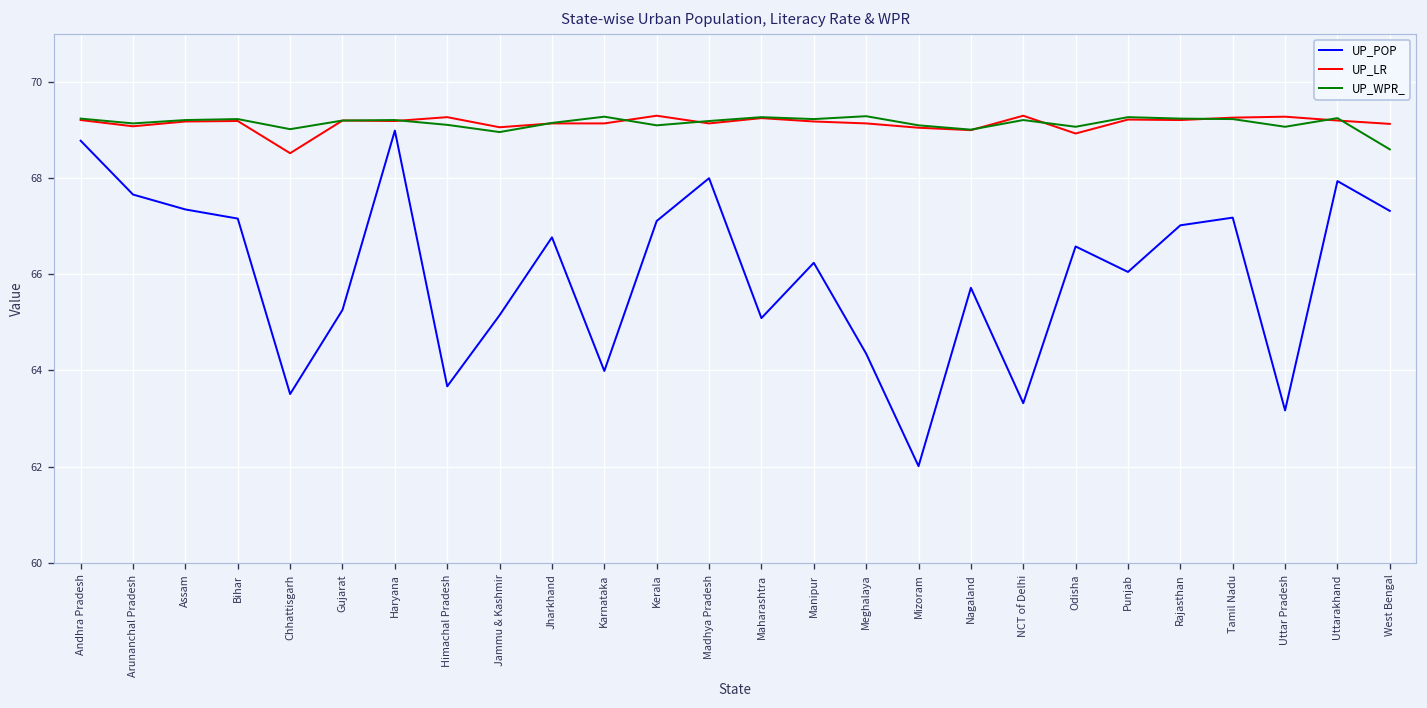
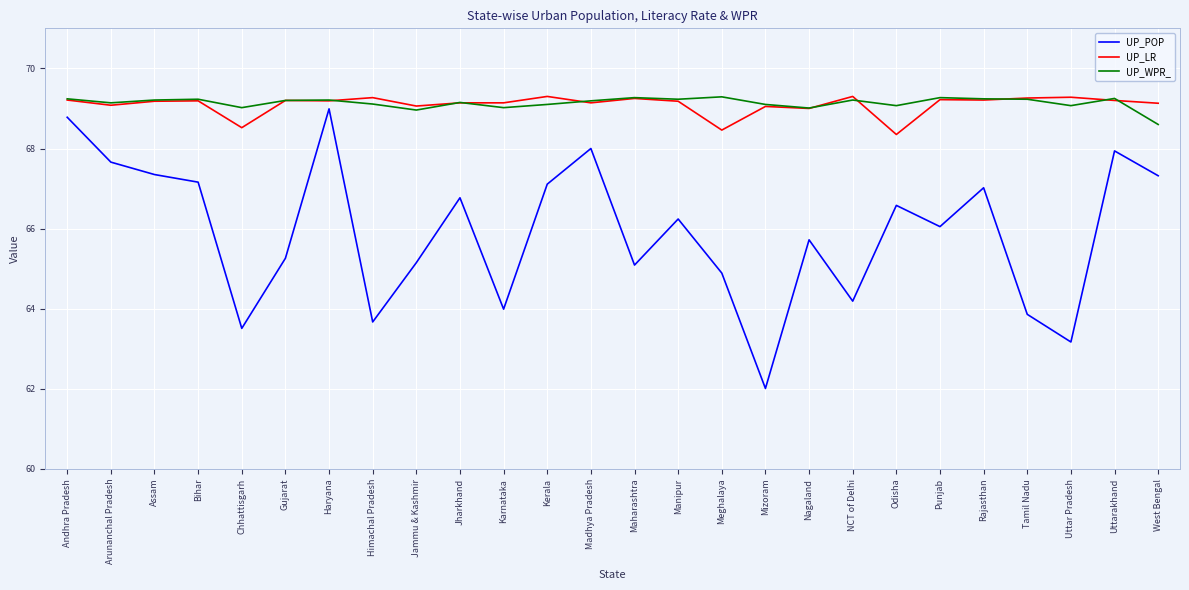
  {
    "UP_POP": {
      "Andhra Pradesh": 68.8,
      "Arunanchal Pradesh": 67.7,
      "Assam": 67.4,
      "Bihar": 67.2,
      "Chhattisgarh": 63.5,
      "Gujarat": 65.3,
      "Haryana": 69.0,
      "Himachal Pradesh": 63.7,
      "Jammu & Kashmir": 65.2,
      "Jharkhand": 66.8,
      "Karnataka": 64.0,
      "Kerala": 67.1,
      "Madhya Pradesh": 68.0,
      "Maharashtra": 65.1,
      "Manipur": 66.2,
-     "Meghalaya": 64.4,
+     "Meghalaya": 64.9,
      "Mizoram": 62.0,
      "Nagaland": 65.7,
-     "NCT of Delhi": 63.3,
+     "NCT of Delhi": 64.2,
      "Odisha": 66.6,
      "Punjab": 66.1,
      "Rajasthan": 67.0,
-     "Tamil Nadu": 67.2,
+     "Tamil Nadu": 63.9,
      "Uttar Pradesh": 63.2,
      "Uttarakhand": 67.9,
      "West Bengal": 67.3
    },
    "UP_LR": {
      "Chhattisgarh": 68.5,
      "Himachal Pradesh": 69.3,
      "Jammu & Kashmir": 69.1,
      "Karnataka": 69.1,
      "Kerala": 69.3,
-     "Meghalaya": 69.1,
+     "Meghalaya": 68.5,
      "NCT of Delhi": 69.3,
-     "Odisha": 68.9,
+     "Odisha": 68.4,
      "Uttar Pradesh": 69.3,
      "West Bengal": 69.1
    },
    "UP_WPR_": {
      "Chhattisgarh": 69.0,
      "Himachal Pradesh": 69.1,
      "Jammu & Kashmir": 69.0,
-     "Karnataka": 69.3,
+     "Karnataka": 69.0,
      "Kerala": 69.1,
      "Meghalaya": 69.3,
      "NCT of Delhi": 69.2,
      "Odisha": 69.1,
      "Uttar Pradesh": 69.1,
      "West Bengal": 68.6
    }
  }
